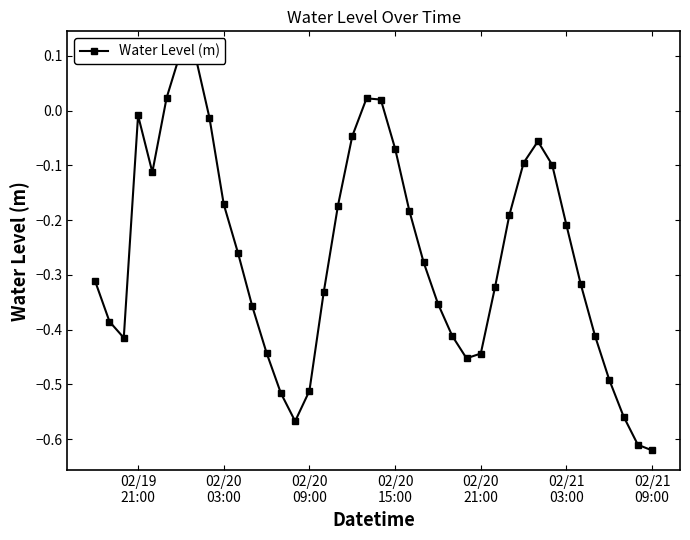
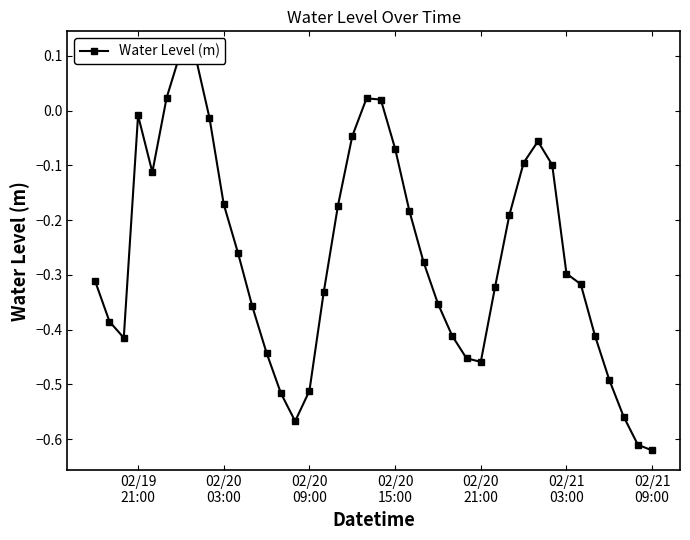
  {
    "02/19 21:00": -0.01,
    "02/20 03:00": -0.17,
    "02/20 09:00": -0.51,
    "02/20 15:00": -0.07,
-   "02/20 21:00": -0.44,
-   "02/21 03:00": -0.21,
+   "02/20 21:00": -0.46,
+   "02/21 03:00": -0.30,
    "02/21 09:00": -0.62
  }
